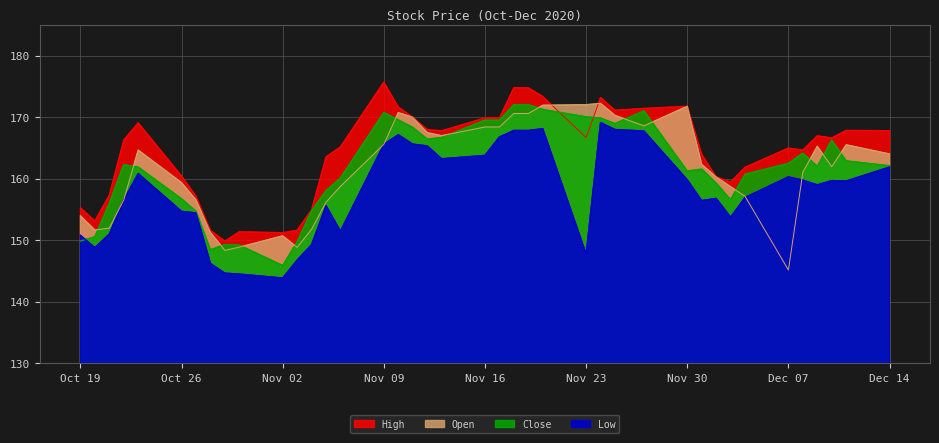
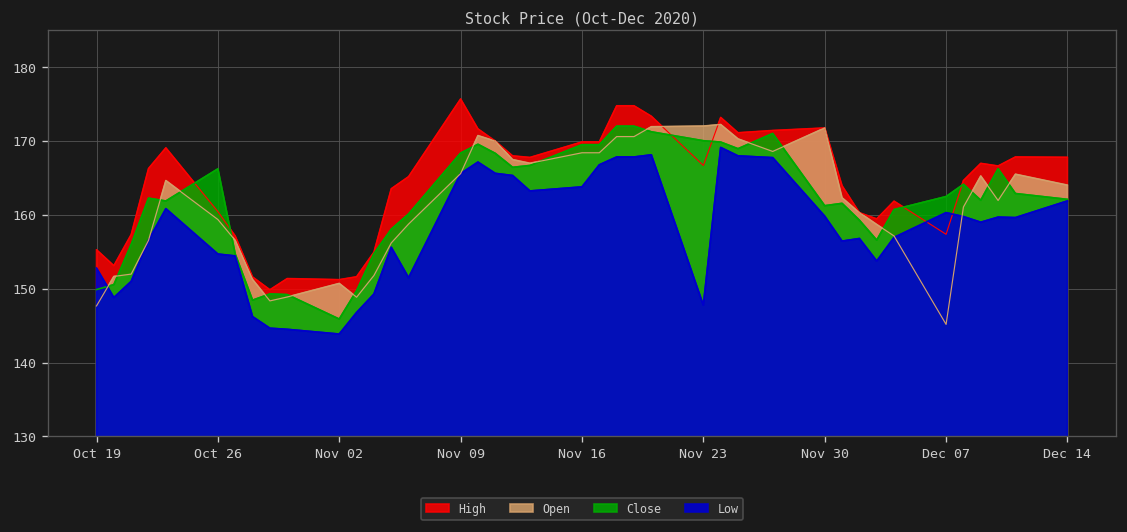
  {
    "High": {
      "Oct 19": 155,
      "Oct 26": 160,
      "Nov 02": 151,
      "Nov 09": 176,
      "Nov 23": 167,
-     "Dec 07": 165,
+     "Dec 07": 157,
      "Dec 14": 168
    },
    "Open": {
-     "Oct 19": 154,
+     "Oct 19": 148,
      "Oct 26": 159,
      "Nov 02": 151,
      "Nov 16": 168,
      "Nov 23": 172,
      "Dec 07": 145,
      "Dec 14": 164
    },
    "Close": {
      "Oct 19": 150,
-     "Oct 26": 157,
+     "Oct 26": 166,
      "Nov 02": 146,
-     "Nov 09": 171,
+     "Nov 09": 168,
      "Nov 23": 170,
      "Nov 30": 161,
      "Dec 07": 162
    },
    "Low": {
-     "Oct 19": 151,
+     "Oct 19": 153,
      "Oct 26": 155,
      "Nov 02": 144,
      "Nov 16": 164,
      "Nov 23": 148,
      "Nov 30": 160,
      "Dec 07": 160
    }
  }
